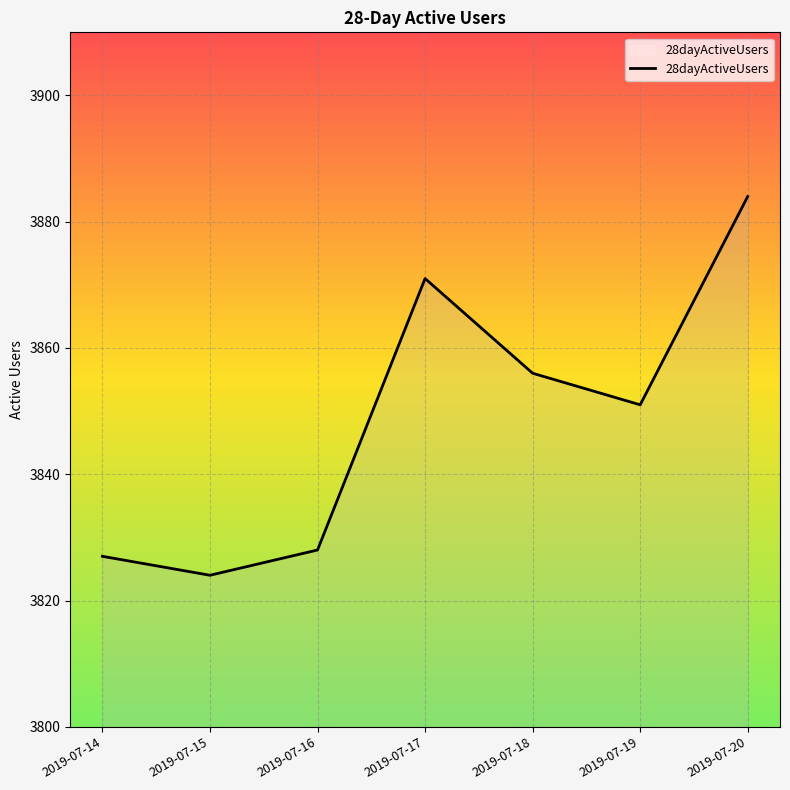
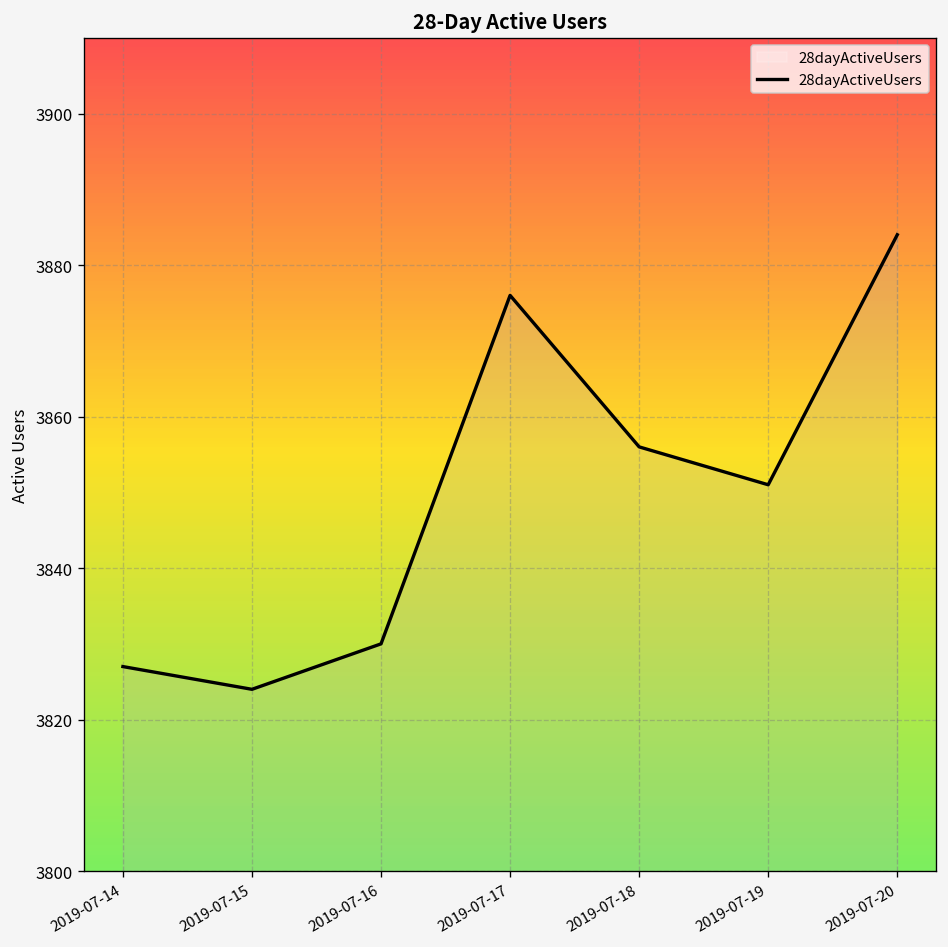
  {
    "2019-07-14": 3827,
    "2019-07-15": 3824,
-   "2019-07-16": 3828,
-   "2019-07-17": 3871,
+   "2019-07-16": 3830,
+   "2019-07-17": 3876,
    "2019-07-18": 3856,
    "2019-07-19": 3851,
    "2019-07-20": 3884
  }
